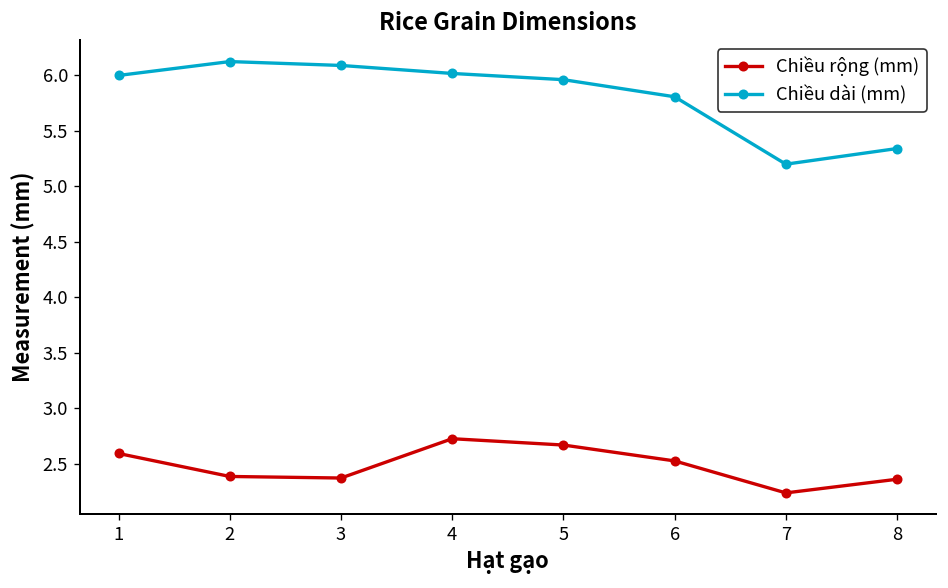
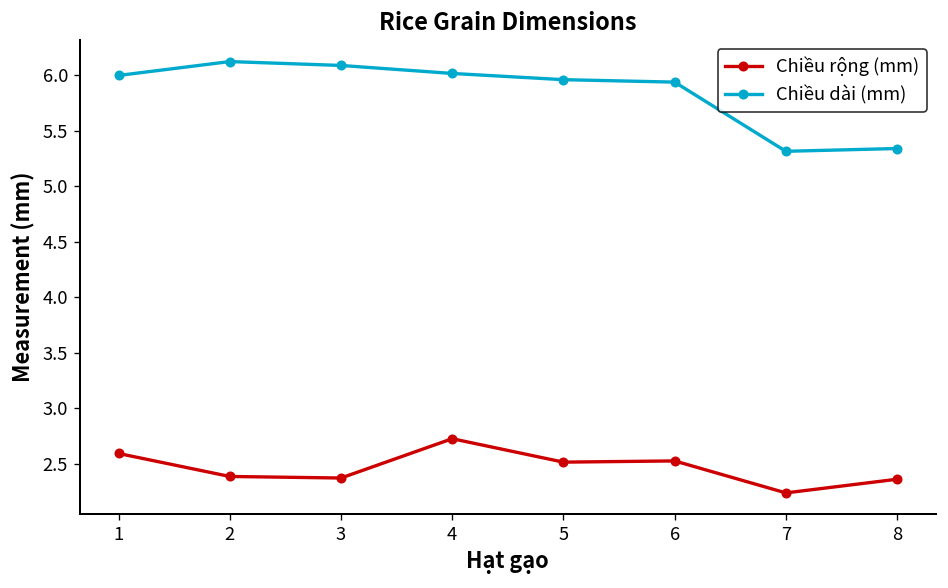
  {
    "Chiều rộng (mm)": {
      "1": 2.6,
      "2": 2.4,
      "3": 2.4,
      "4": 2.7,
-     "5": 2.7,
+     "5": 2.5,
      "6": 2.5,
      "7": 2.2,
      "8": 2.4
    },
    "Chiều dài (mm)": {
      "1": 6.0,
      "2": 6.1,
      "3": 6.1,
      "4": 6.0,
      "5": 6.0,
-     "6": 5.8,
-     "7": 5.2,
+     "6": 5.9,
+     "7": 5.3,
      "8": 5.3
    }
  }
